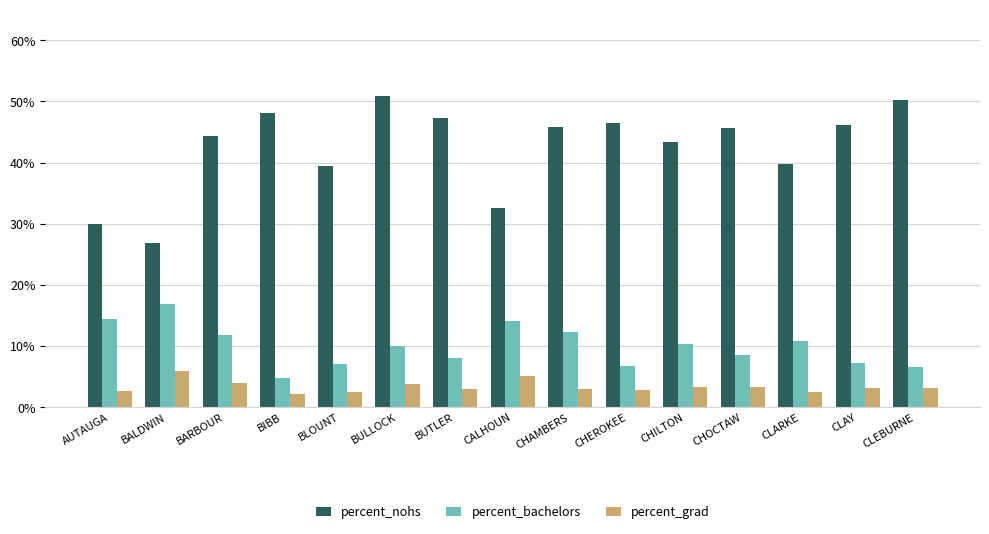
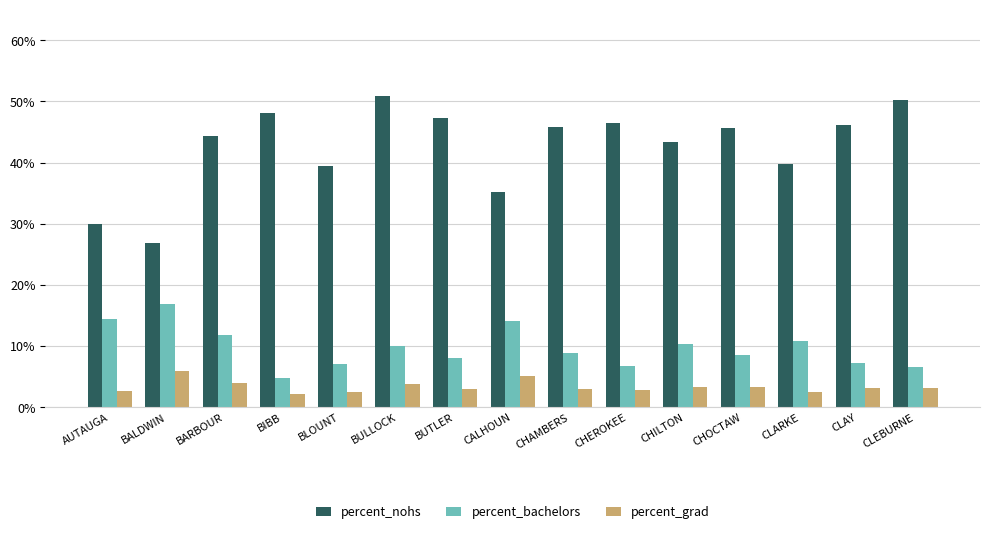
  {
    "percent_nohs": {
      "AUTAUGA": "30%",
      "BALDWIN": "27%",
      "BARBOUR": "44%",
      "BIBB": "48%",
      "BLOUNT": "39%",
      "BULLOCK": "51%",
      "BUTLER": "47%",
-     "CALHOUN": "33%",
+     "CALHOUN": "35%",
      "CHAMBERS": "46%",
      "CHEROKEE": "47%",
      "CHILTON": "43%",
      "CHOCTAW": "46%",
      "CLARKE": "40%",
      "CLAY": "46%",
      "CLEBURNE": "50%"
    },
    "percent_bachelors": {
      "AUTAUGA": "15%",
      "BALDWIN": "17%",
      "BARBOUR": "12%",
      "BIBB": "5%",
      "BLOUNT": "7%",
      "BULLOCK": "10%",
      "BUTLER": "8%",
      "CALHOUN": "14%",
-     "CHAMBERS": "12%",
+     "CHAMBERS": "9%",
      "CHEROKEE": "7%",
      "CHILTON": "10%",
      "CHOCTAW": "9%",
      "CLARKE": "11%",
      "CLAY": "7%",
      "CLEBURNE": "7%"
    },
    "percent_grad": {
      "AUTAUGA": "3%",
      "BALDWIN": "6%",
      "BARBOUR": "4%",
      "BIBB": "2%",
      "BLOUNT": "2%",
      "BULLOCK": "4%",
      "BUTLER": "3%",
      "CALHOUN": "5%",
      "CHAMBERS": "3%",
      "CHEROKEE": "3%",
      "CHILTON": "3%",
      "CHOCTAW": "3%",
      "CLARKE": "3%",
      "CLAY": "3%",
      "CLEBURNE": "3%"
    }
  }
